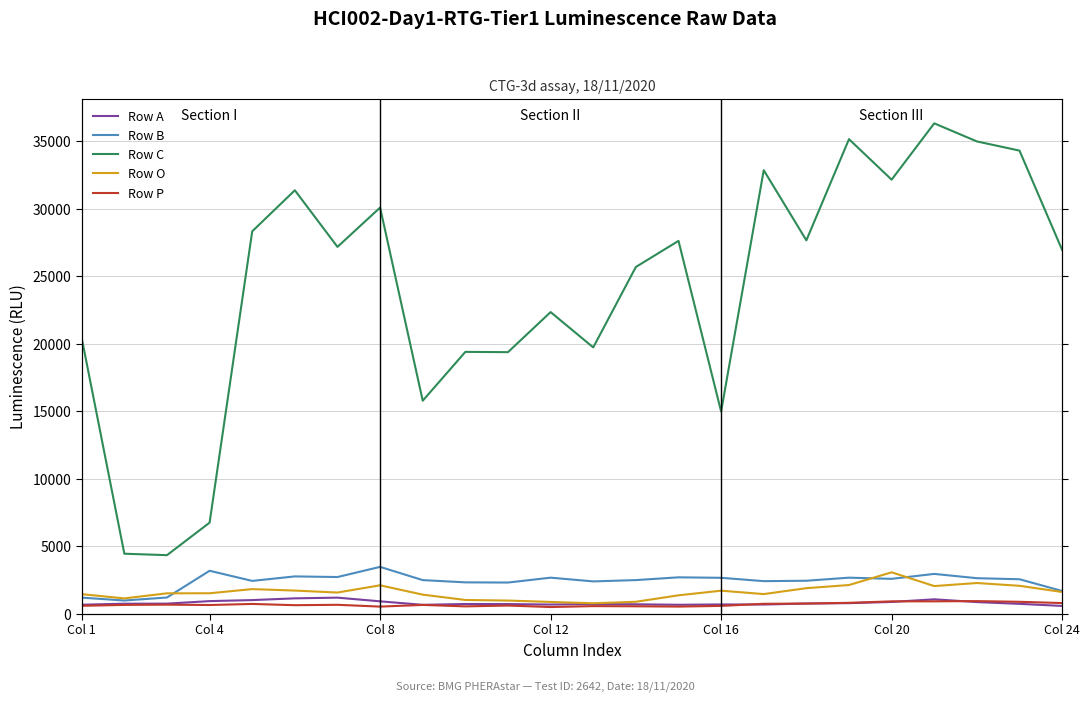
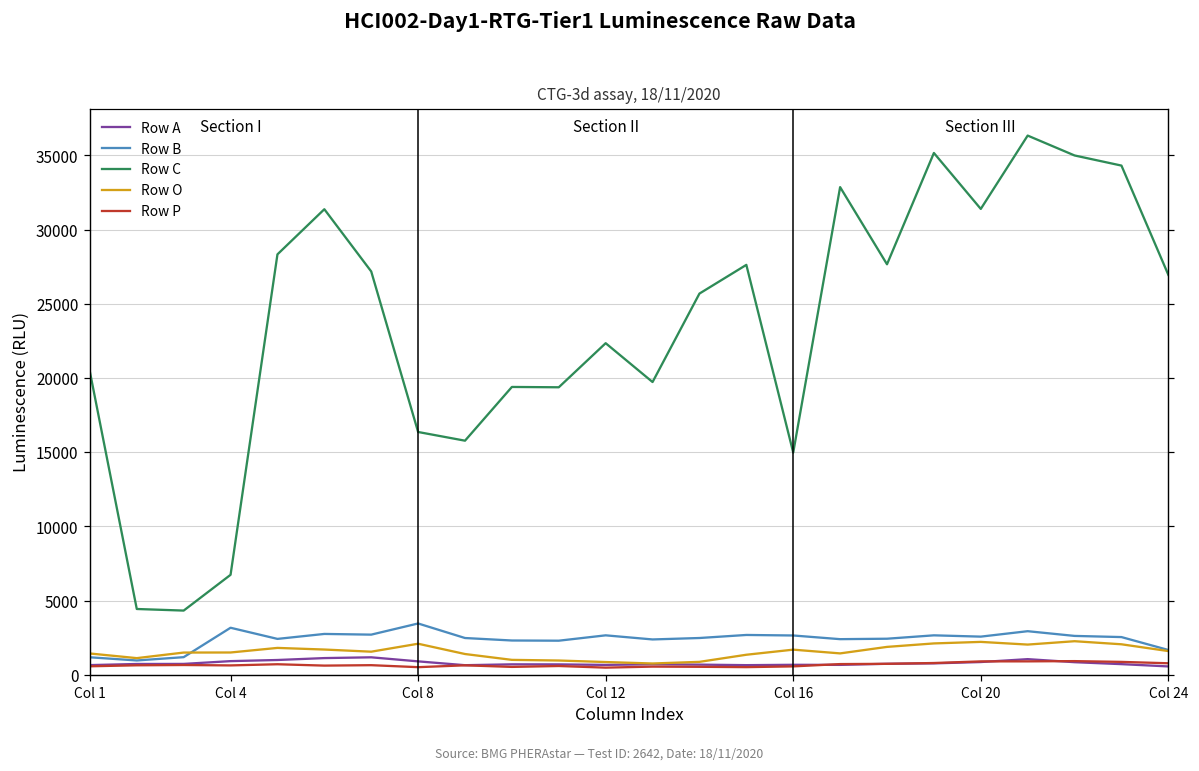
  {
    "Row A": {
      "Col 4": 900,
      "Col 8": 900,
      "Col 24": 600
    },
    "Row B": {
      "Col 1": 1200,
      "Col 4": 3200,
      "Col 8": 3500,
      "Col 12": 2700,
      "Col 16": 2600,
      "Col 20": 2600
    },
    "Row C": {
      "Col 1": 20400,
      "Col 4": 6700,
-     "Col 8": 30100,
+     "Col 8": 16400,
      "Col 12": 22300,
      "Col 16": 15000,
-     "Col 20": 32200,
+     "Col 20": 31400,
      "Col 24": 27000
    },
    "Row O": {
      "Col 1": 1400,
      "Col 4": 1500,
      "Col 8": 2100,
      "Col 12": 900,
      "Col 16": 1700,
-     "Col 20": 3100
+     "Col 20": 2200
    },
    "Row P": {
      "Col 4": 600,
      "Col 8": 500,
      "Col 24": 800
    }
  }
